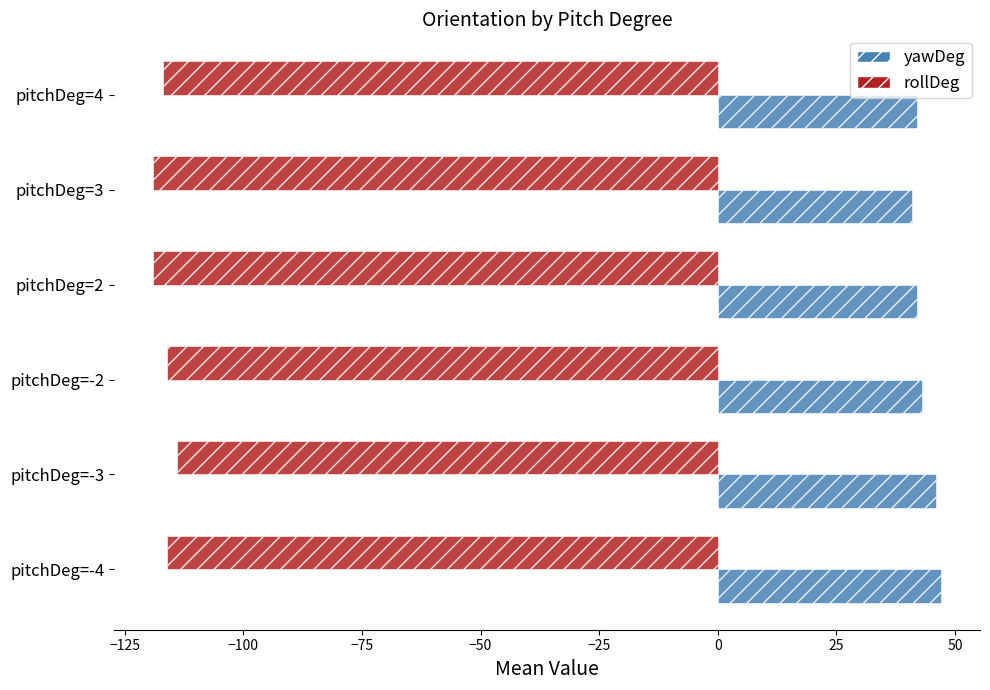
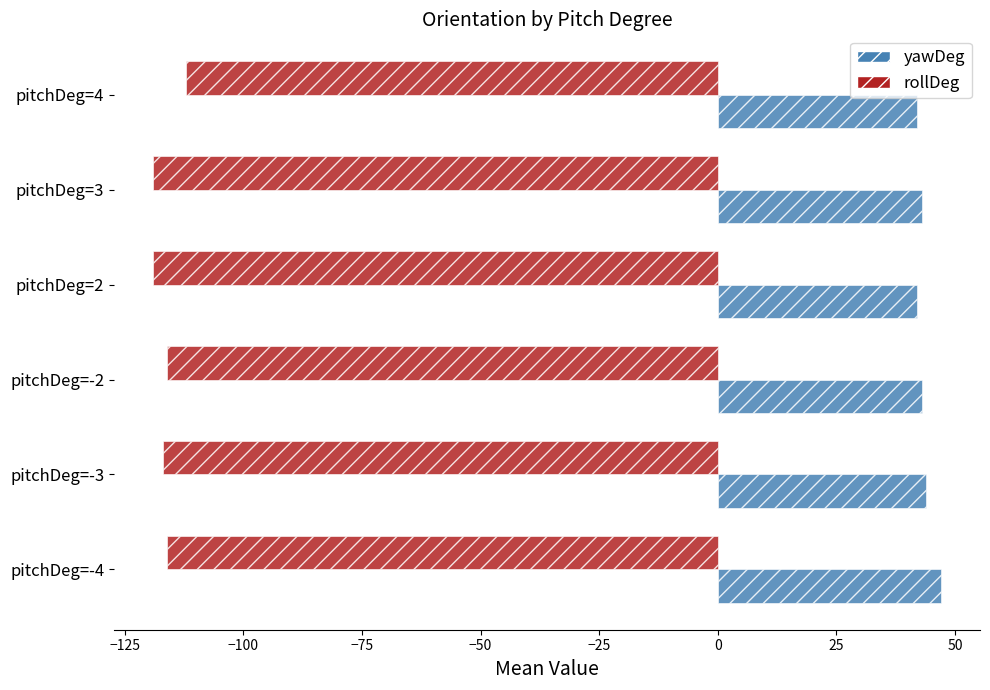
  {
    "yawDeg": {
      "pitchDeg=4": 42,
-     "pitchDeg=3": 41,
+     "pitchDeg=3": 43,
      "pitchDeg=2": 42,
      "pitchDeg=-2": 43,
-     "pitchDeg=-3": 46,
+     "pitchDeg=-3": 44,
      "pitchDeg=-4": 47
    },
    "rollDeg": {
-     "pitchDeg=4": -117,
+     "pitchDeg=4": -112,
      "pitchDeg=3": -119,
      "pitchDeg=2": -119,
      "pitchDeg=-2": -116,
-     "pitchDeg=-3": -114,
+     "pitchDeg=-3": -117,
      "pitchDeg=-4": -116
    }
  }
